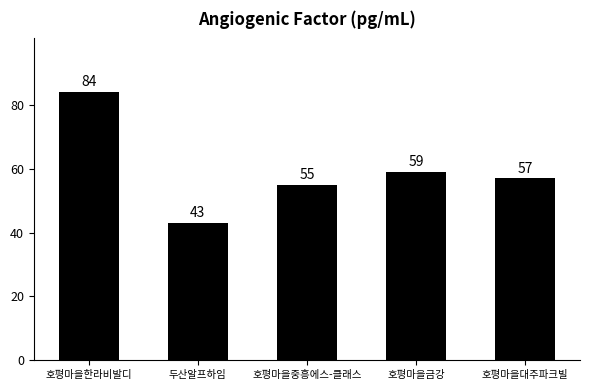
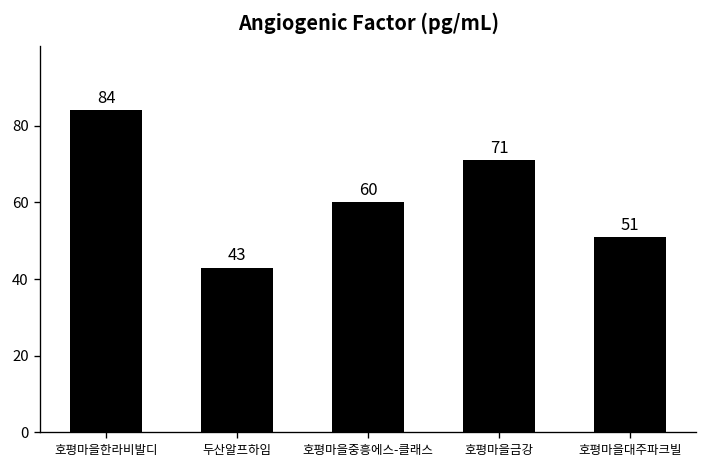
  {
    "호평마을한라비발디": 84,
    "두산알프하임": 43,
-   "호평마을중흥에스-클래스": 55,
-   "호평마을금강": 59,
-   "호평마을대주파크빌": 57
+   "호평마을중흥에스-클래스": 60,
+   "호평마을금강": 71,
+   "호평마을대주파크빌": 51
  }
